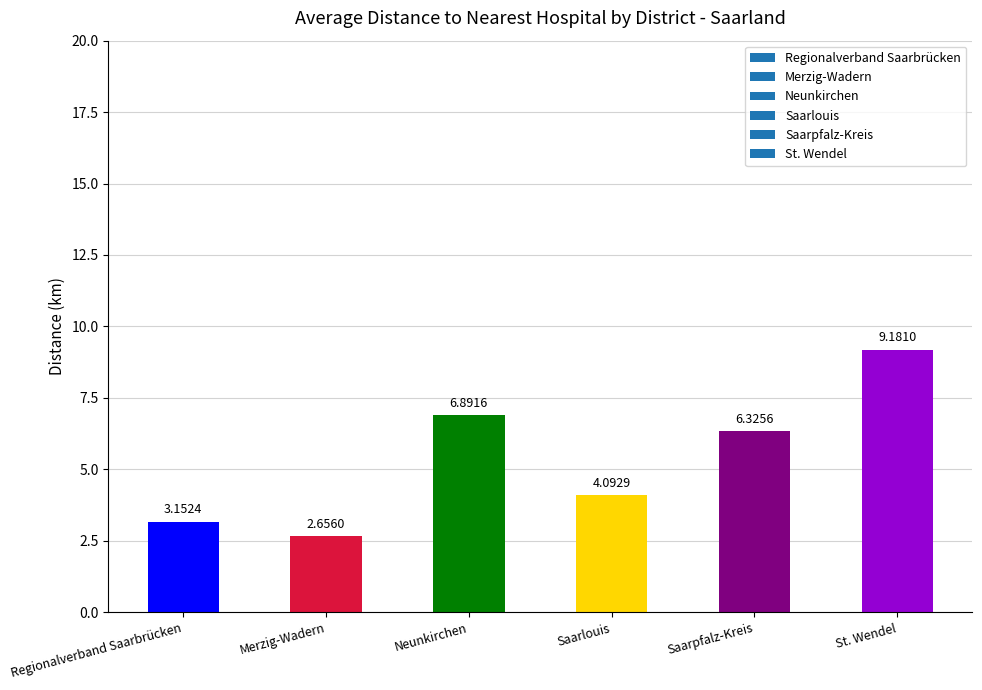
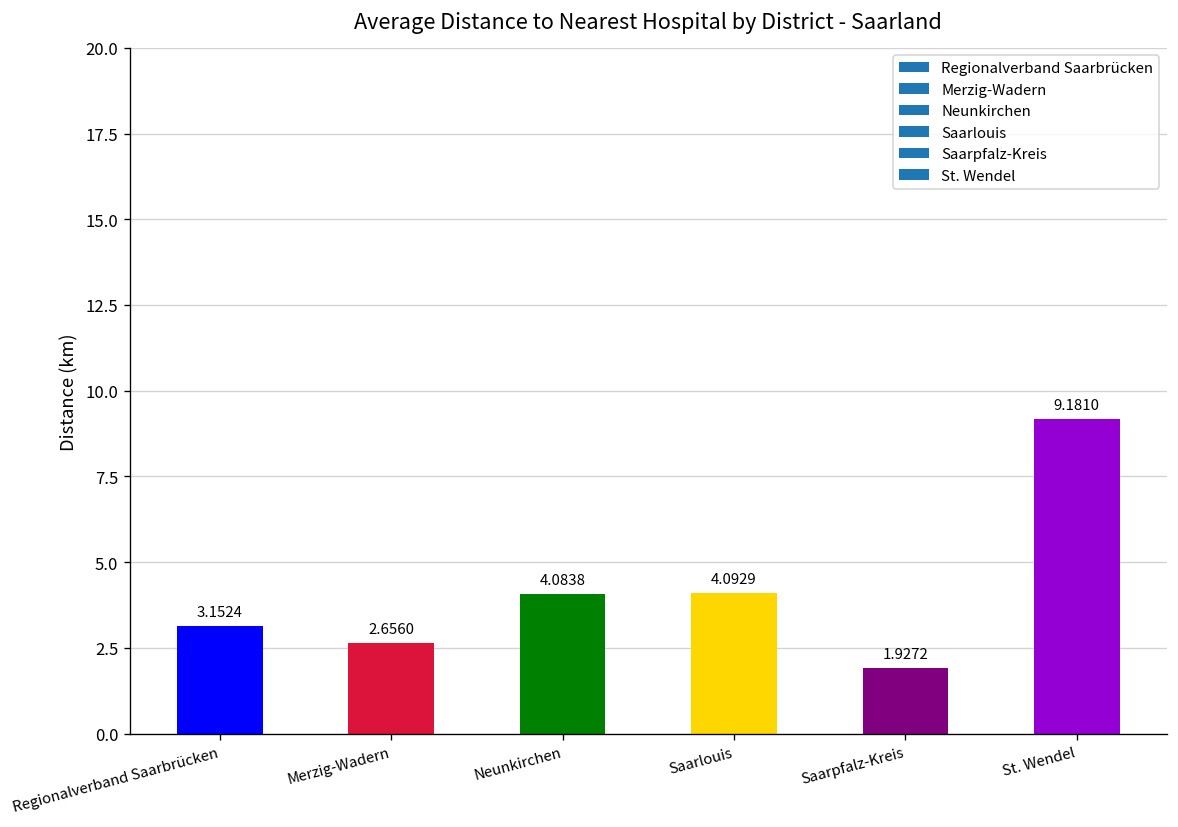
  {
    "Regionalverband Saarbrücken": 3.1524,
    "Merzig-Wadern": 2.6560,
-   "Neunkirchen": 6.8916,
+   "Neunkirchen": 4.0838,
    "Saarlouis": 4.0929,
-   "Saarpfalz-Kreis": 6.3256,
+   "Saarpfalz-Kreis": 1.9272,
    "St. Wendel": 9.1810
  }
